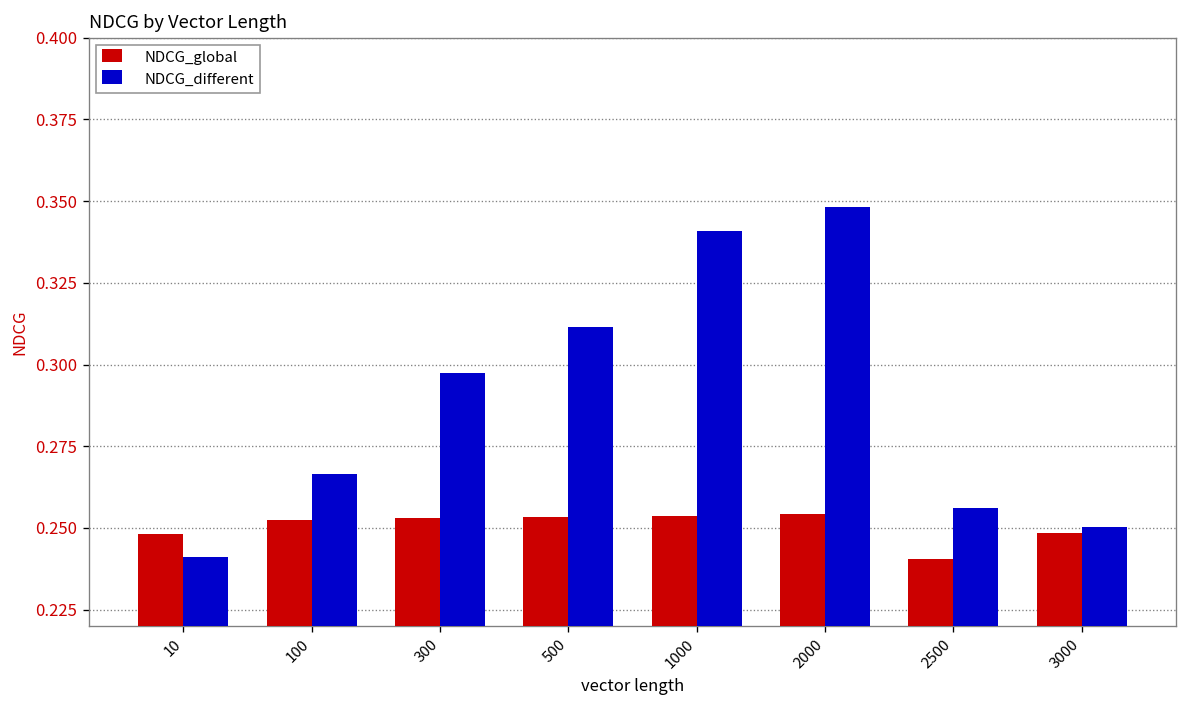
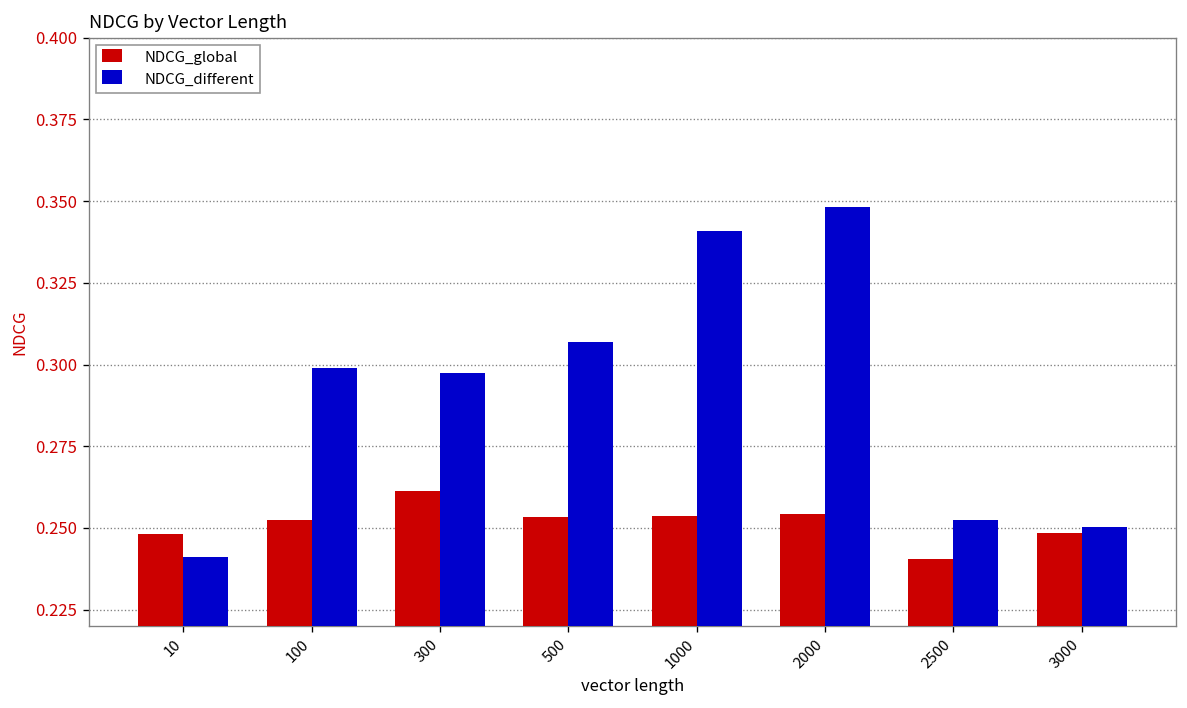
  {
    "NDCG_global": {
      "10": 0.248,
      "100": 0.252,
-     "300": 0.253,
+     "300": 0.261,
      "500": 0.253,
      "1000": 0.254,
      "2000": 0.254,
      "2500": 0.240,
      "3000": 0.249
    },
    "NDCG_different": {
      "10": 0.241,
-     "100": 0.266,
+     "100": 0.299,
      "300": 0.297,
-     "500": 0.312,
+     "500": 0.307,
      "1000": 0.341,
      "2000": 0.348,
-     "2500": 0.256,
+     "2500": 0.252,
      "3000": 0.250
    }
  }
